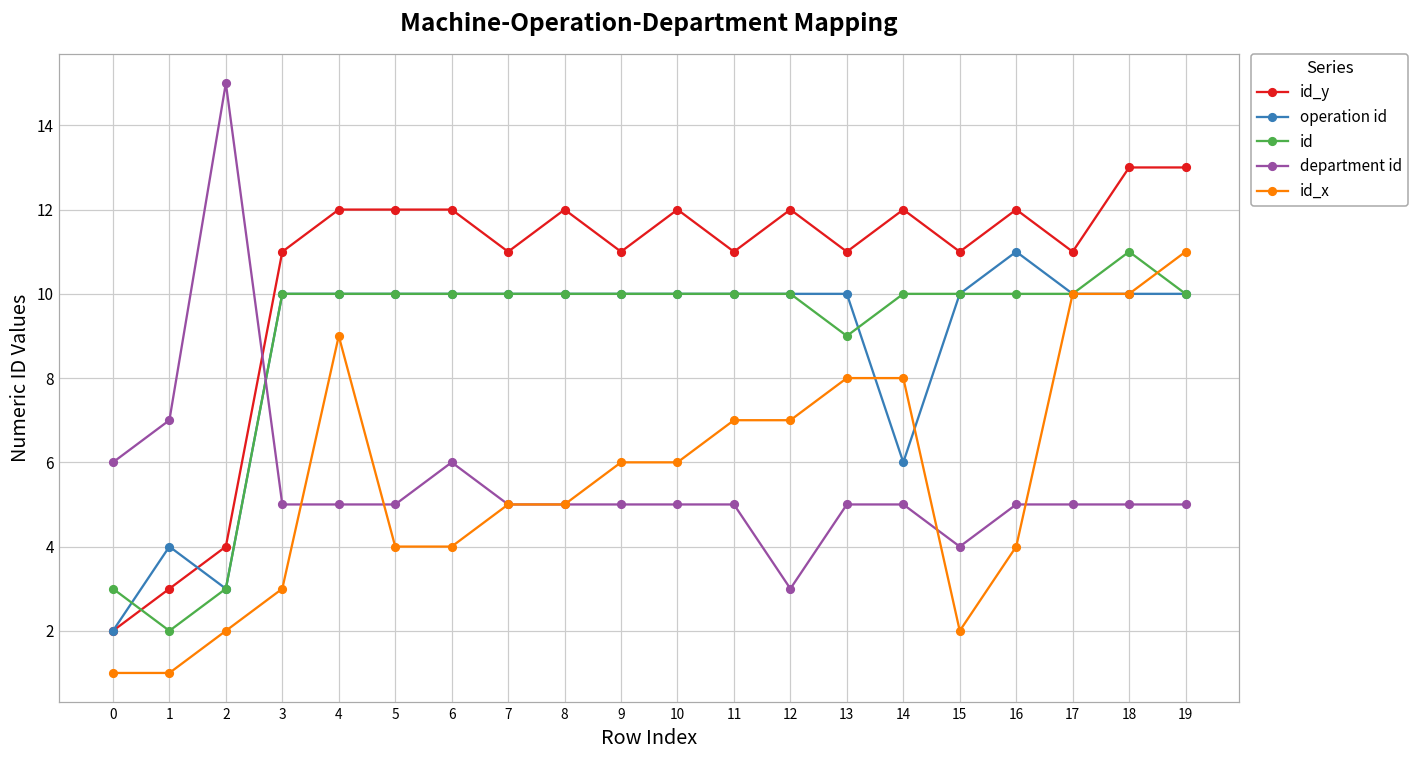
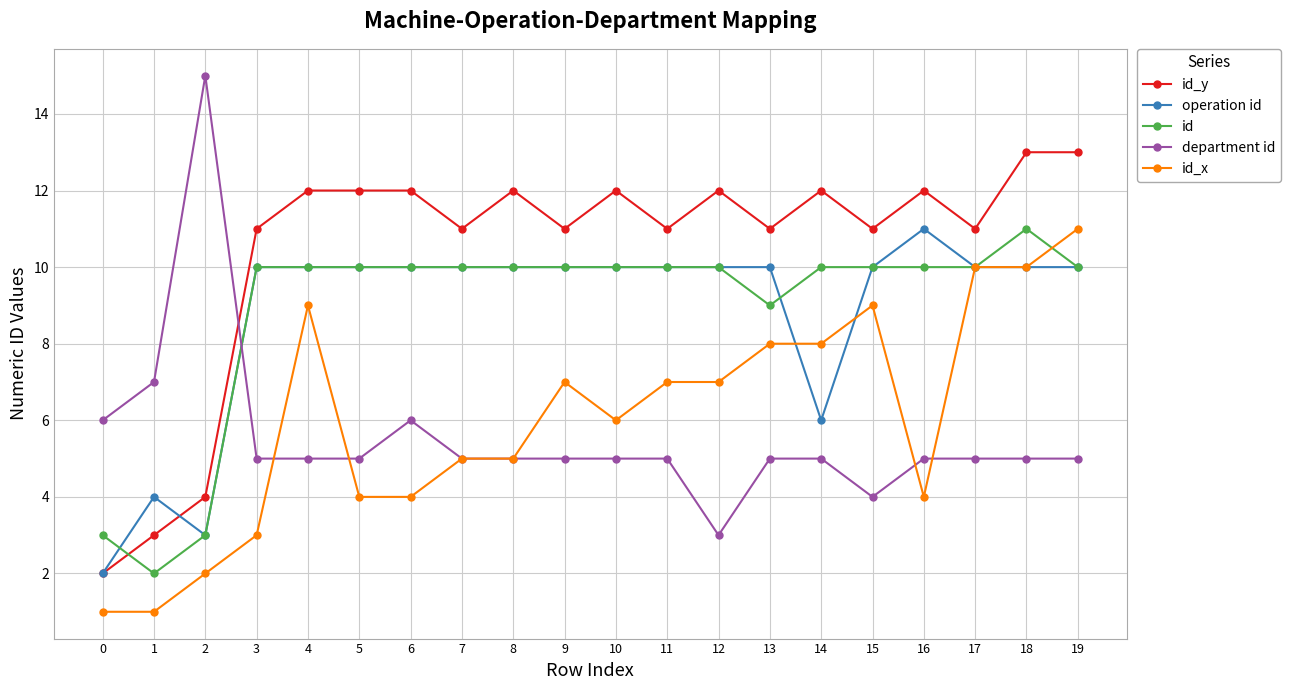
  {
    "id_y": {
      "1": 3,
      "2": 4,
      "3": 11,
      "4": 12,
      "5": 12,
      "6": 12,
      "7": 11,
      "8": 12,
      "9": 11,
      "10": 12,
      "11": 11,
      "12": 12,
      "13": 11,
      "14": 12,
      "15": 11,
      "16": 12,
      "17": 11,
      "18": 13,
      "19": 13
    },
    "operation id": {
      "1": 4,
      "13": 10,
      "14": 6,
      "16": 11
    },
    "id": {
      "0": 3,
      "1": 2,
      "13": 9,
      "14": 10,
      "16": 10,
      "18": 11
    },
    "department id": {
      "0": 6,
      "1": 7,
      "2": 15,
      "3": 5,
      "4": 5,
      "5": 5,
      "6": 6,
      "9": 5,
      "10": 5,
      "11": 5,
      "12": 3,
      "13": 5,
      "14": 5,
      "15": 4,
      "16": 5,
      "17": 5,
      "18": 5,
      "19": 5
    },
    "id_x": {
      "0": 1,
      "1": 1,
      "2": 2,
      "3": 3,
      "4": 9,
      "5": 4,
      "6": 4,
-     "9": 6,
+     "9": 7,
      "10": 6,
      "11": 7,
      "12": 7,
      "13": 8,
      "14": 8,
-     "15": 2,
+     "15": 9,
      "16": 4,
      "19": 11
    }
  }
